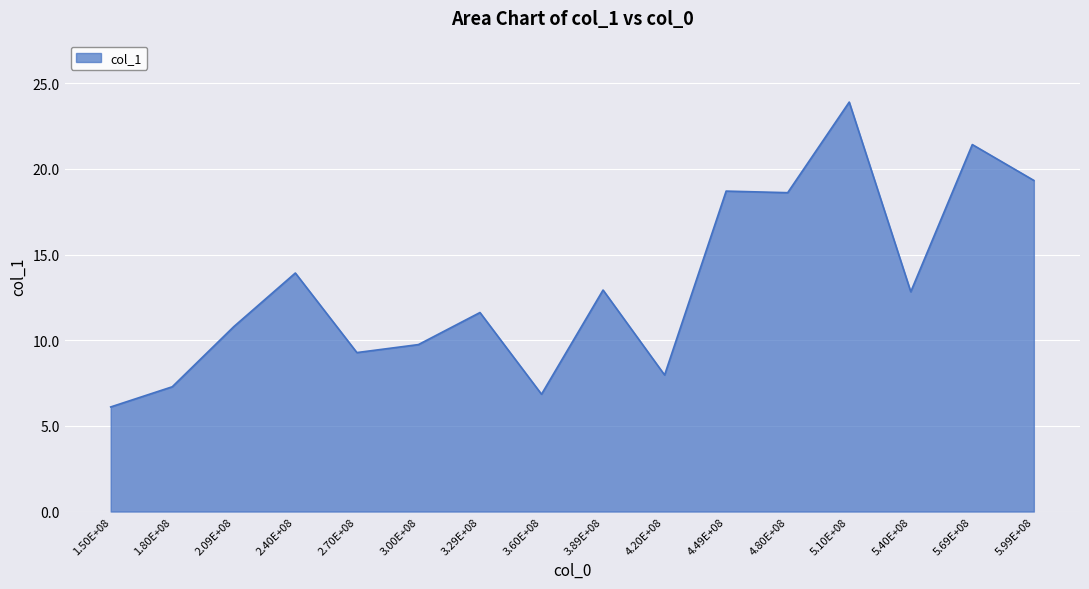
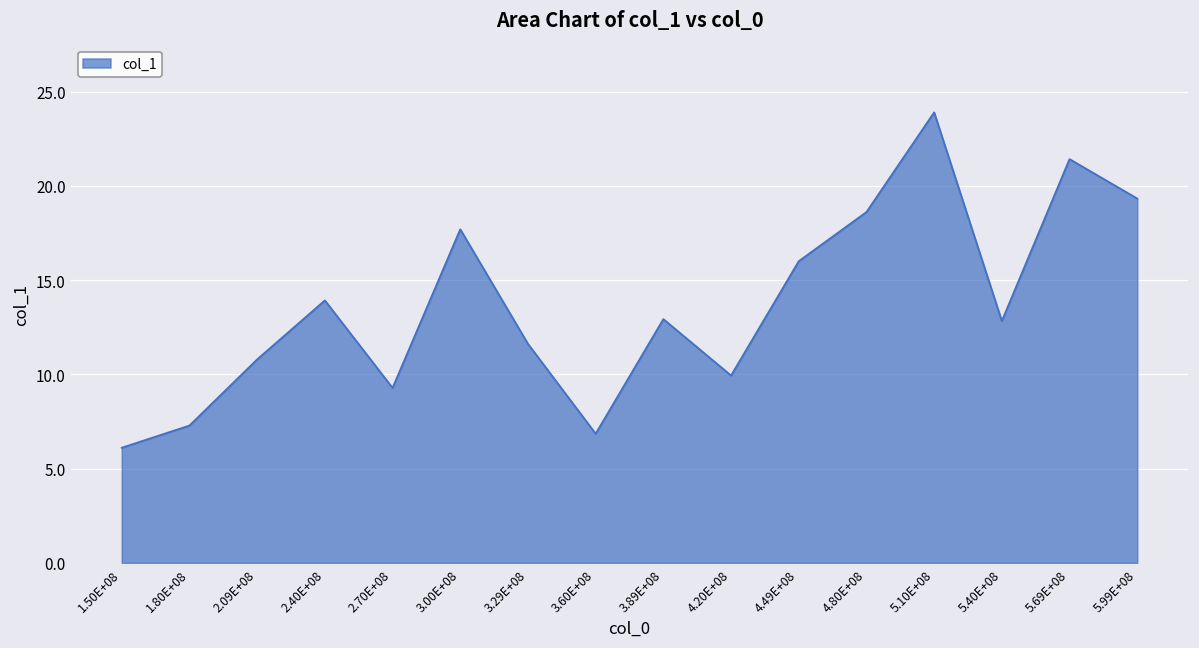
  {
    "1.50E+08": 6.1,
    "1.80E+08": 7.3,
    "2.09E+08": 10.8,
    "2.40E+08": 13.9,
    "2.70E+08": 9.3,
-   "3.00E+08": 9.7,
+   "3.00E+08": 17.7,
    "3.29E+08": 11.6,
    "3.60E+08": 6.8,
    "3.89E+08": 12.9,
-   "4.20E+08": 8.0,
-   "4.49E+08": 18.7,
+   "4.20E+08": 9.9,
+   "4.49E+08": 16.0,
    "4.80E+08": 18.6,
    "5.10E+08": 23.9,
    "5.40E+08": 12.8,
    "5.69E+08": 21.4,
    "5.99E+08": 19.3
  }
